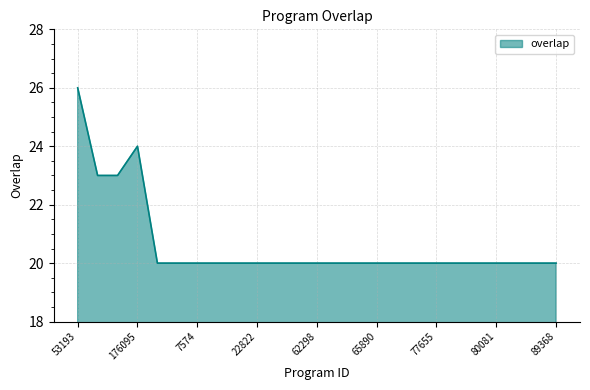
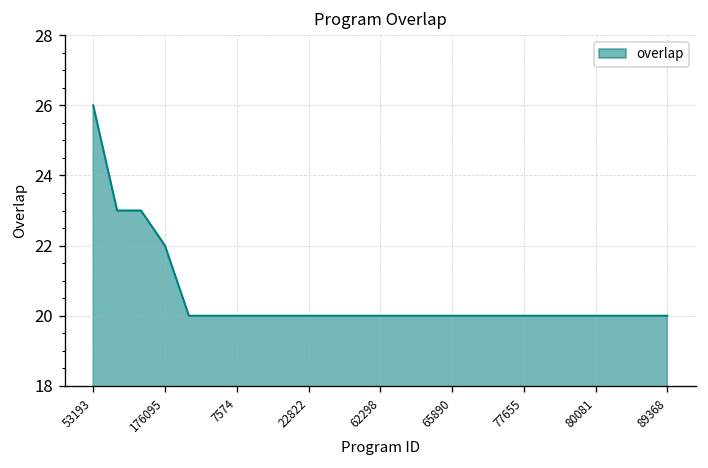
  {
    "53193": 26,
-   "176095": 24,
+   "176095": 22,
    "7574": 20,
    "22822": 20,
    "62298": 20,
    "65890": 20,
    "77655": 20,
    "80081": 20,
    "89368": 20
  }
